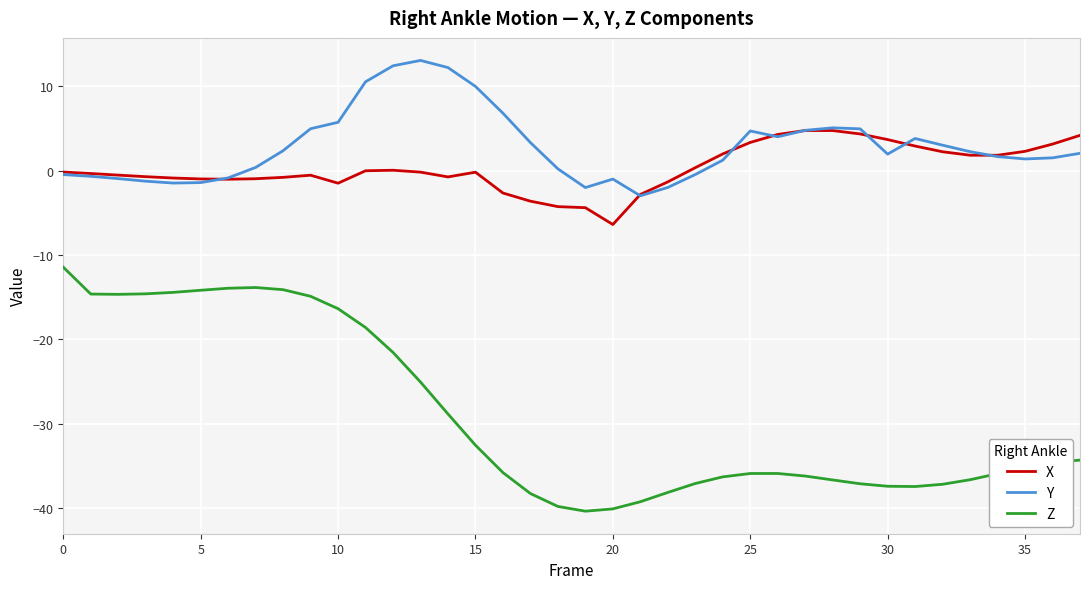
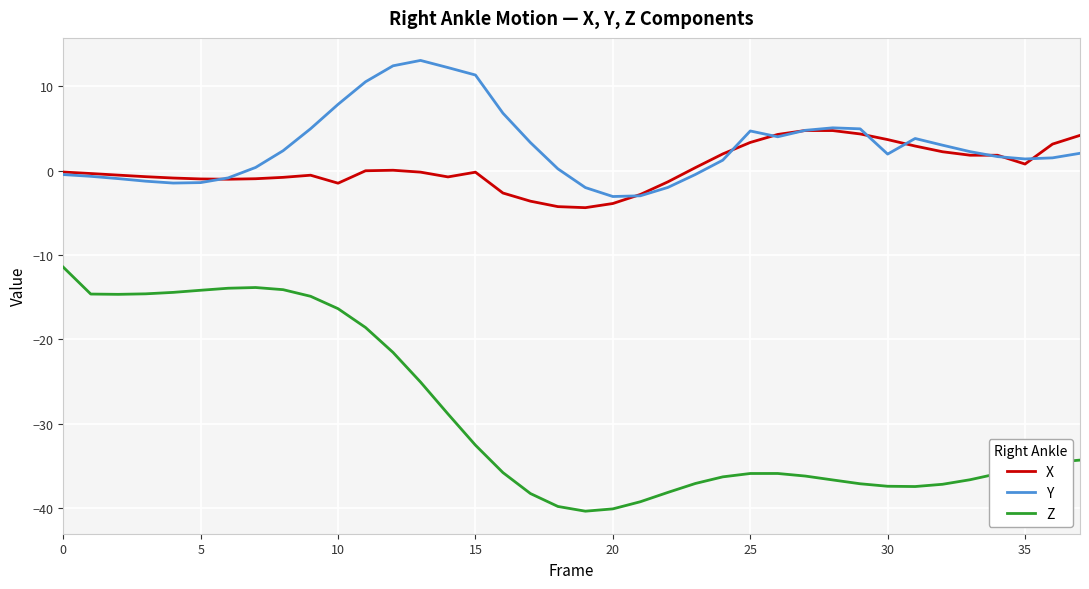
  {
    "X": {
      "0": 0,
      "5": -1,
      "10": -1,
      "15": 0,
-     "20": -6,
+     "20": -4,
      "25": 3,
      "30": 4,
-     "35": 2
+     "35": 1
    },
    "Y": {
      "0": 0,
      "5": -1,
-     "10": 6,
-     "15": 10,
-     "20": -1,
+     "10": 8,
+     "15": 11,
+     "20": -3,
      "25": 5,
      "30": 2,
      "35": 1
    },
    "Z": {
      "0": -11,
      "5": -14,
      "10": -16,
      "15": -33,
      "20": -40,
      "25": -36,
      "30": -37
    }
  }
